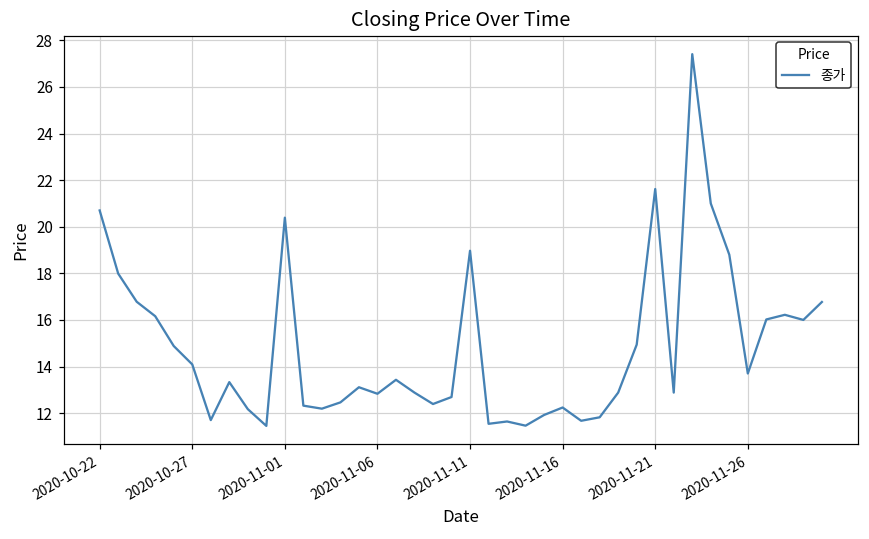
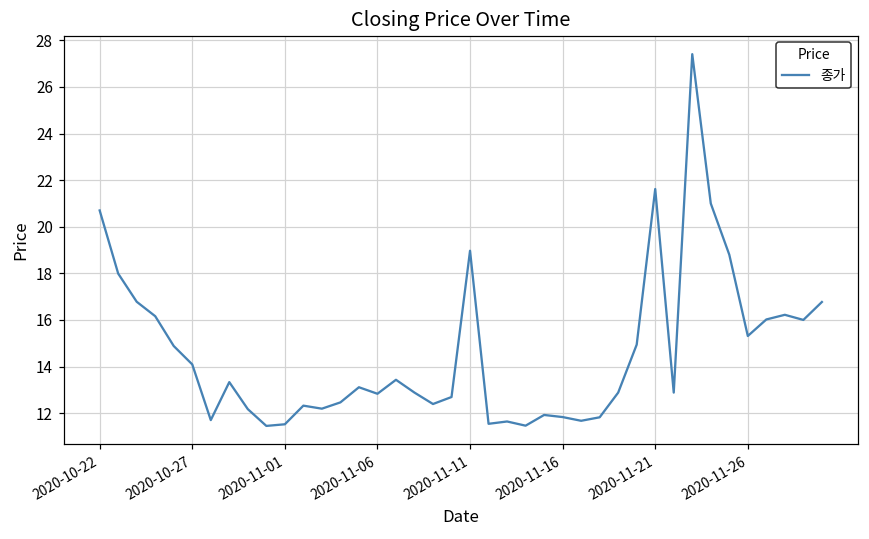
  {
    "2020-10-22": 20.7,
    "2020-10-27": 14.1,
-   "2020-11-01": 20.4,
+   "2020-11-01": 11.5,
    "2020-11-06": 12.8,
    "2020-11-11": 19.0,
-   "2020-11-16": 12.2,
+   "2020-11-16": 11.8,
    "2020-11-21": 21.6,
-   "2020-11-26": 13.7
+   "2020-11-26": 15.3
  }
